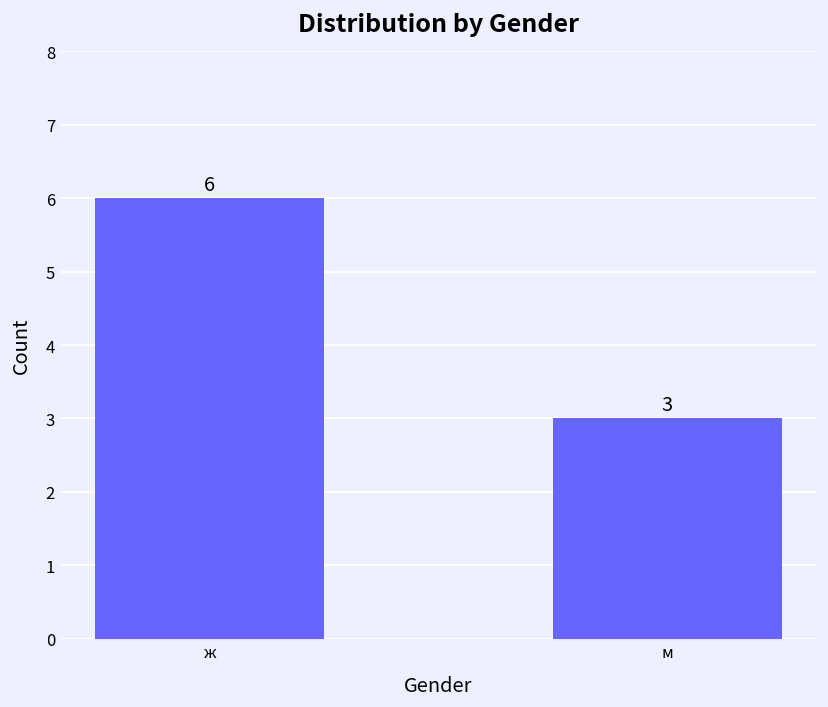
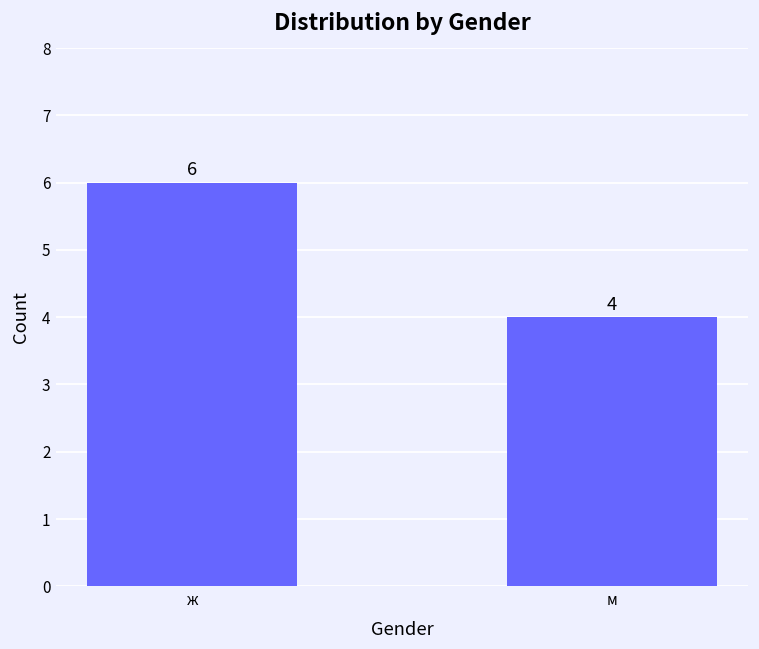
  {
    "ж": 6,
-   "м": 3
+   "м": 4
  }
